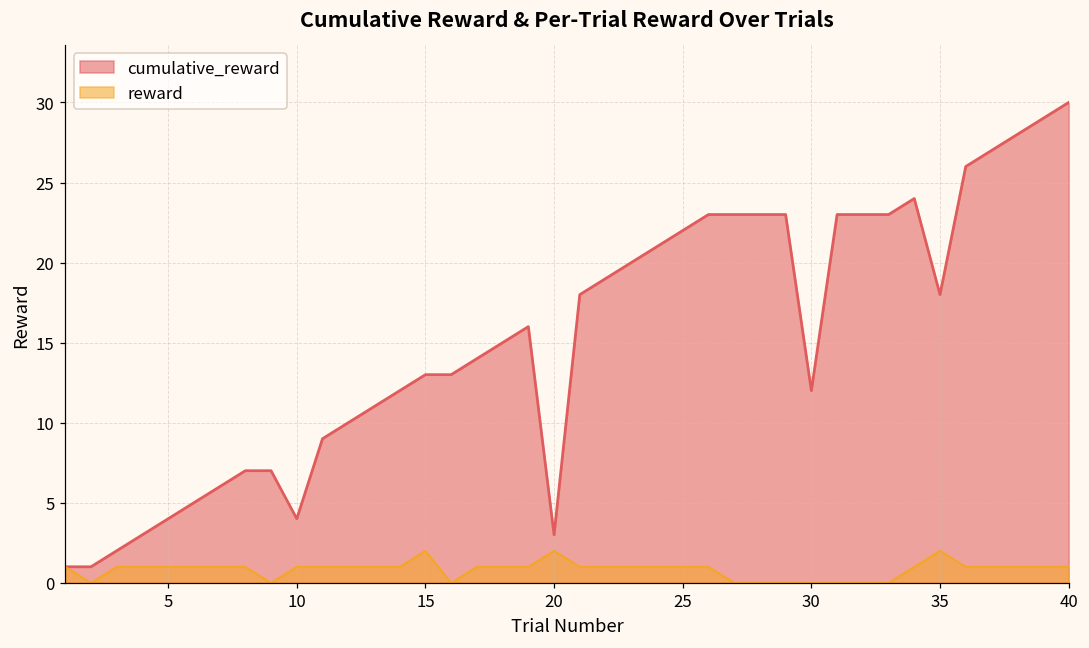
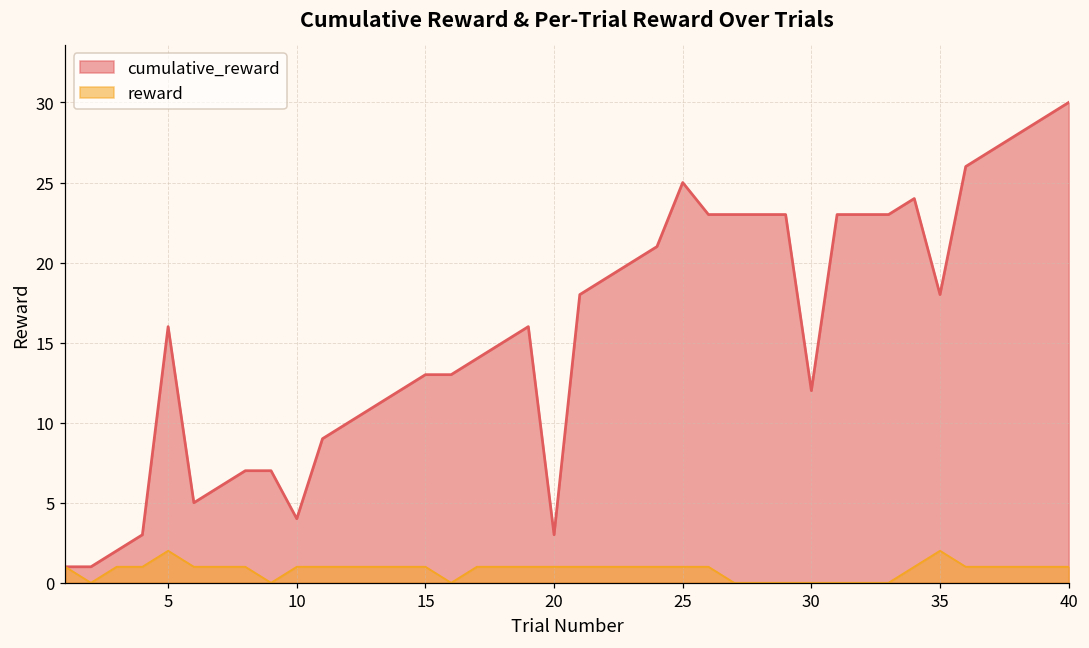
  {
    "cumulative_reward": {
-     "5": 4,
+     "5": 16,
      "10": 4,
      "15": 13,
      "20": 3,
-     "25": 22,
+     "25": 25,
      "30": 12,
      "35": 18,
      "40": 30
    },
    "reward": {
-     "5": 1,
+     "5": 2,
      "10": 1,
-     "15": 2,
-     "20": 2,
+     "15": 1,
+     "20": 1,
      "25": 1,
      "30": 0,
      "35": 2,
      "40": 1
    }
  }
